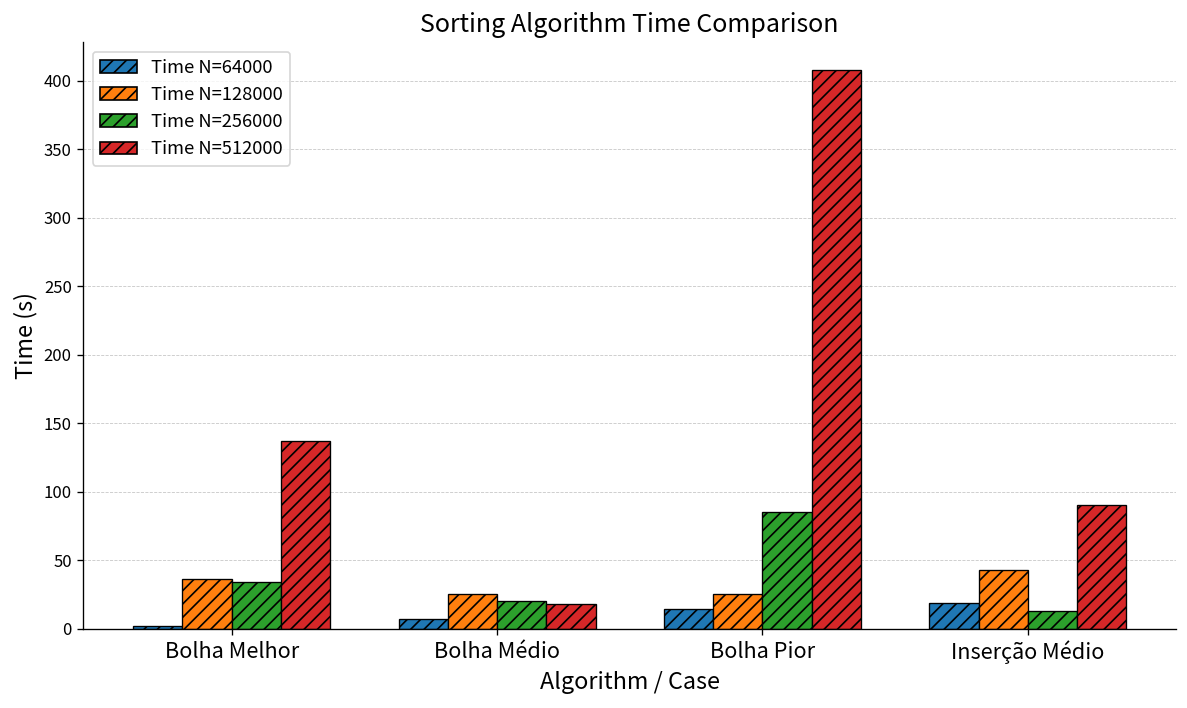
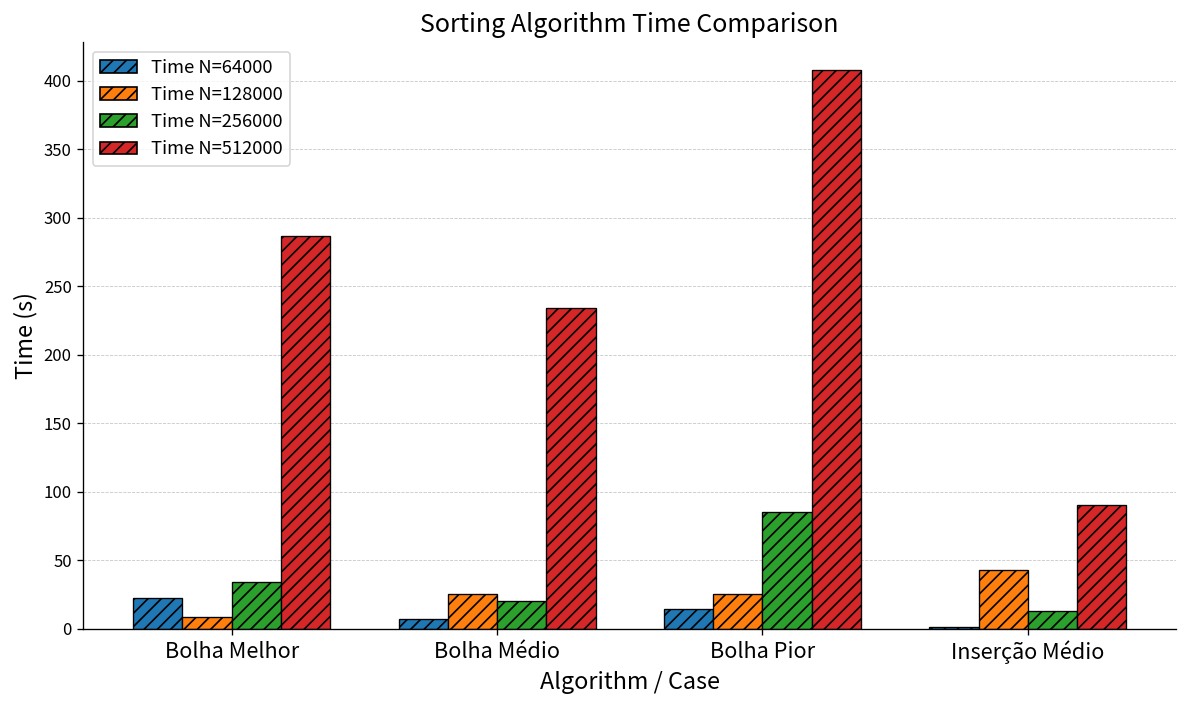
  {
    "Time N=64000": {
-     "Bolha Melhor": 2,
+     "Bolha Melhor": 23,
      "Bolha Médio": 7,
      "Bolha Pior": 14,
-     "Inserção Médio": 19
+     "Inserção Médio": 1
    },
    "Time N=128000": {
-     "Bolha Melhor": 37,
+     "Bolha Melhor": 9,
      "Bolha Médio": 26,
      "Bolha Pior": 26,
      "Inserção Médio": 43
    },
    "Time N=256000": {
      "Bolha Melhor": 34,
      "Bolha Médio": 20,
      "Bolha Pior": 85,
      "Inserção Médio": 13
    },
    "Time N=512000": {
-     "Bolha Melhor": 137,
-     "Bolha Médio": 18,
+     "Bolha Melhor": 287,
+     "Bolha Médio": 234,
      "Bolha Pior": 408,
      "Inserção Médio": 91
    }
  }
